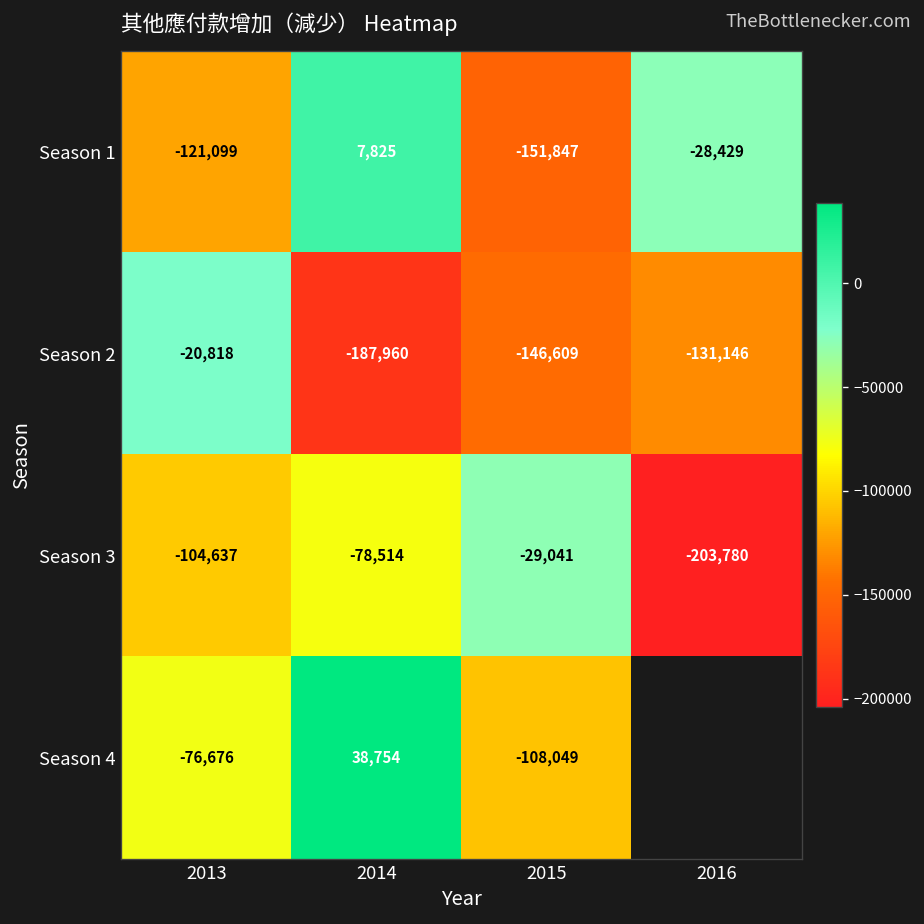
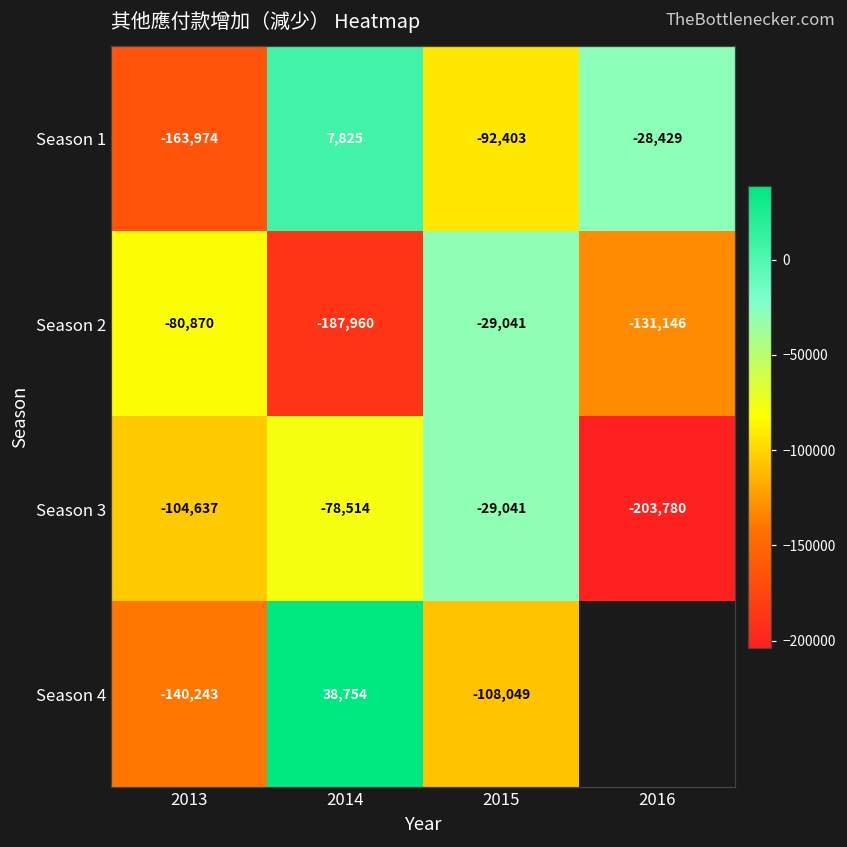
  {
    "Season 1": {
-     "2013": "-121,099",
+     "2013": "-163,974",
      "2014": "7,825",
-     "2015": "-151,847",
+     "2015": "-92,403",
      "2016": "-28,429"
    },
    "Season 2": {
-     "2013": "-20,818",
+     "2013": "-80,870",
      "2014": "-187,960",
-     "2015": "-146,609",
+     "2015": "-29,041",
      "2016": "-131,146"
    },
    "Season 3": {
      "2013": "-104,637",
      "2014": "-78,514",
      "2015": "-29,041",
      "2016": "-203,780"
    },
    "Season 4": {
-     "2013": "-76,676",
+     "2013": "-140,243",
      "2014": "38,754",
      "2015": "-108,049"
    }
  }
